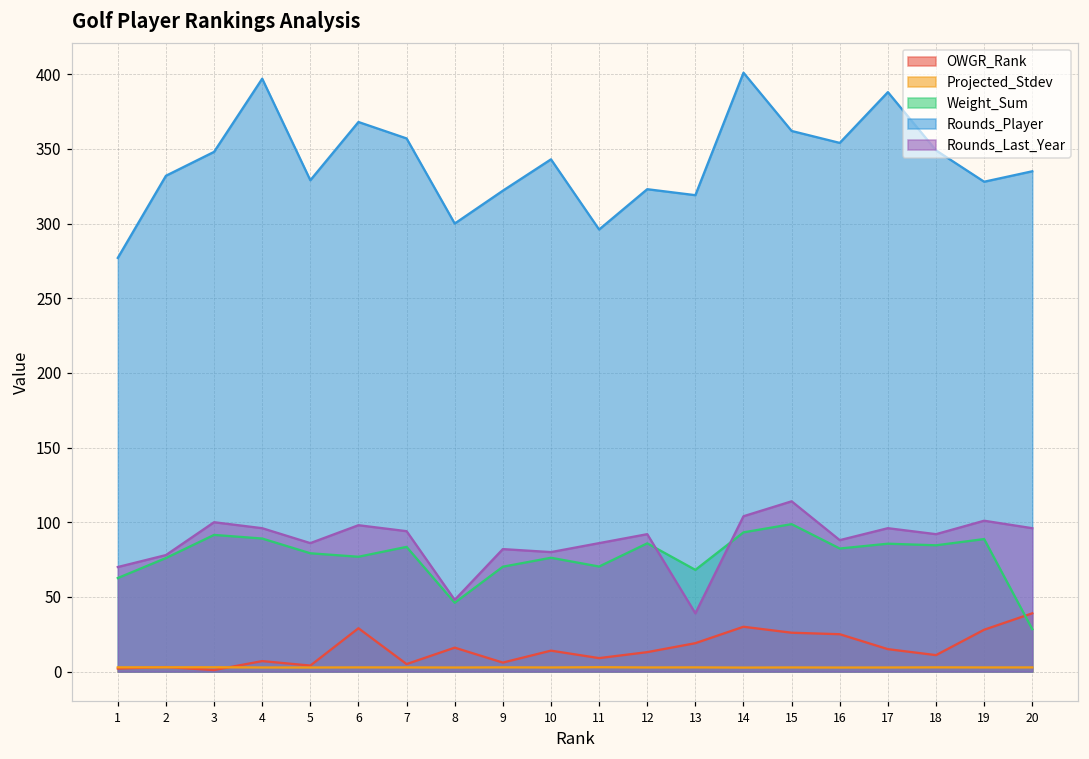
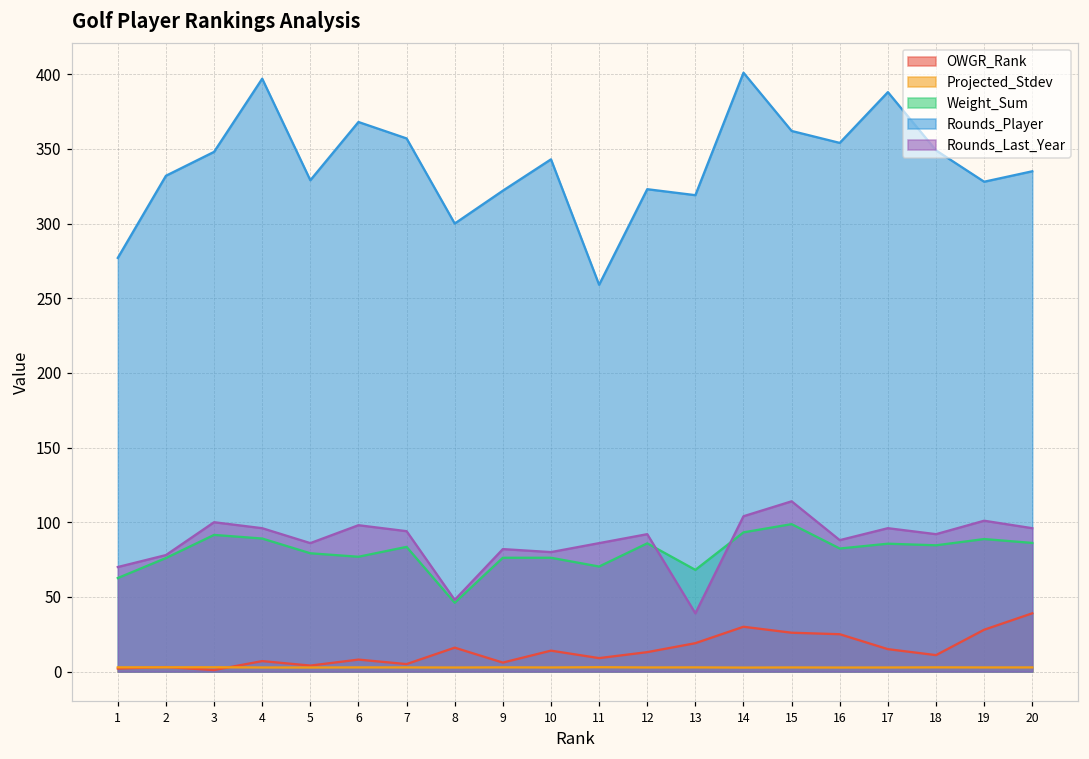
  {
    "OWGR_Rank": {
      "4": 7,
-     "6": 29,
+     "6": 8,
      "7": 5,
      "8": 16,
      "9": 6,
      "10": 14,
      "11": 9,
      "12": 13,
      "13": 19,
      "14": 30,
      "15": 26,
      "16": 25,
      "17": 15,
      "18": 11,
      "19": 28,
      "20": 39
    },
    "Projected_Stdev": {
      "4": 3,
      "6": 3,
      "7": 3,
      "8": 3,
      "9": 3,
      "10": 3,
      "11": 3,
      "12": 3,
      "13": 3,
      "14": 3,
      "15": 3,
      "16": 3,
      "17": 3,
      "18": 3,
      "19": 3,
      "20": 3
    },
    "Weight_Sum": {
      "1": 63,
      "2": 76,
      "3": 92,
      "4": 89,
      "5": 79,
      "6": 77,
      "7": 83,
      "8": 46,
-     "9": 70,
+     "9": 76,
      "10": 76,
      "11": 70,
      "12": 86,
      "13": 68,
      "14": 93,
      "15": 99,
      "16": 82,
      "17": 86,
      "18": 85,
      "19": 89,
-     "20": 28
+     "20": 86
    },
    "Rounds_Player": {
      "1": 277,
      "2": 332,
      "3": 348,
      "4": 397,
      "5": 329,
      "6": 368,
      "7": 357,
      "8": 300,
      "9": 322,
      "10": 343,
-     "11": 296,
+     "11": 259,
      "12": 323,
      "13": 319,
      "14": 401,
      "15": 362,
      "16": 354,
      "17": 388,
      "19": 328,
      "20": 335
    },
    "Rounds_Last_Year": {
      "1": 70,
      "2": 78,
      "3": 100,
      "4": 96,
      "5": 86,
      "6": 98,
      "7": 94,
      "8": 48,
      "9": 82,
      "10": 80,
      "11": 86,
      "12": 92,
      "13": 39,
      "14": 104,
      "15": 114,
      "16": 88,
      "17": 96,
      "18": 92,
      "19": 101,
      "20": 96
    }
  }
